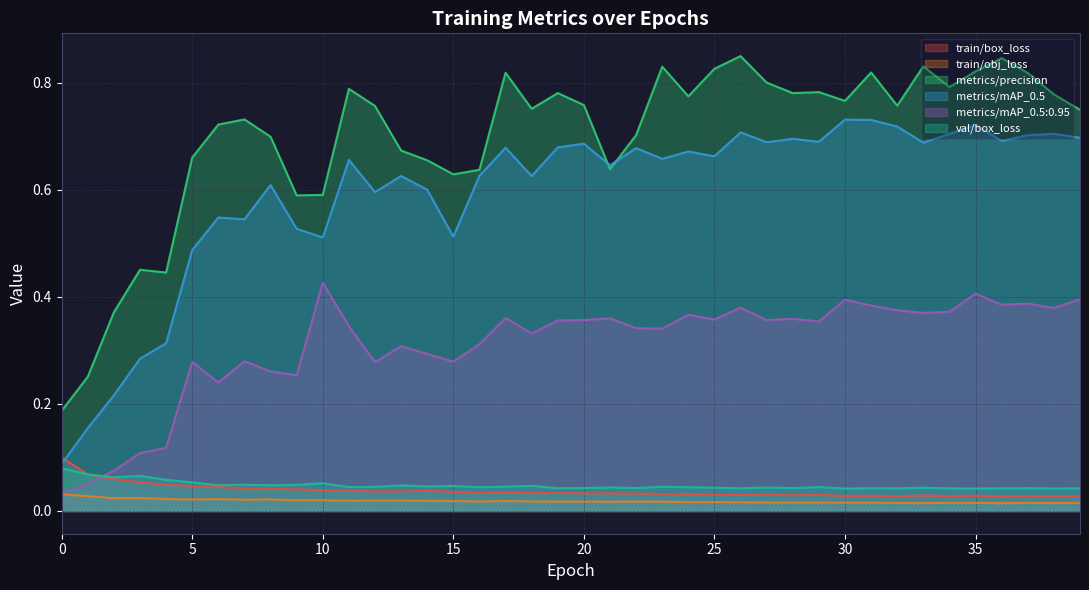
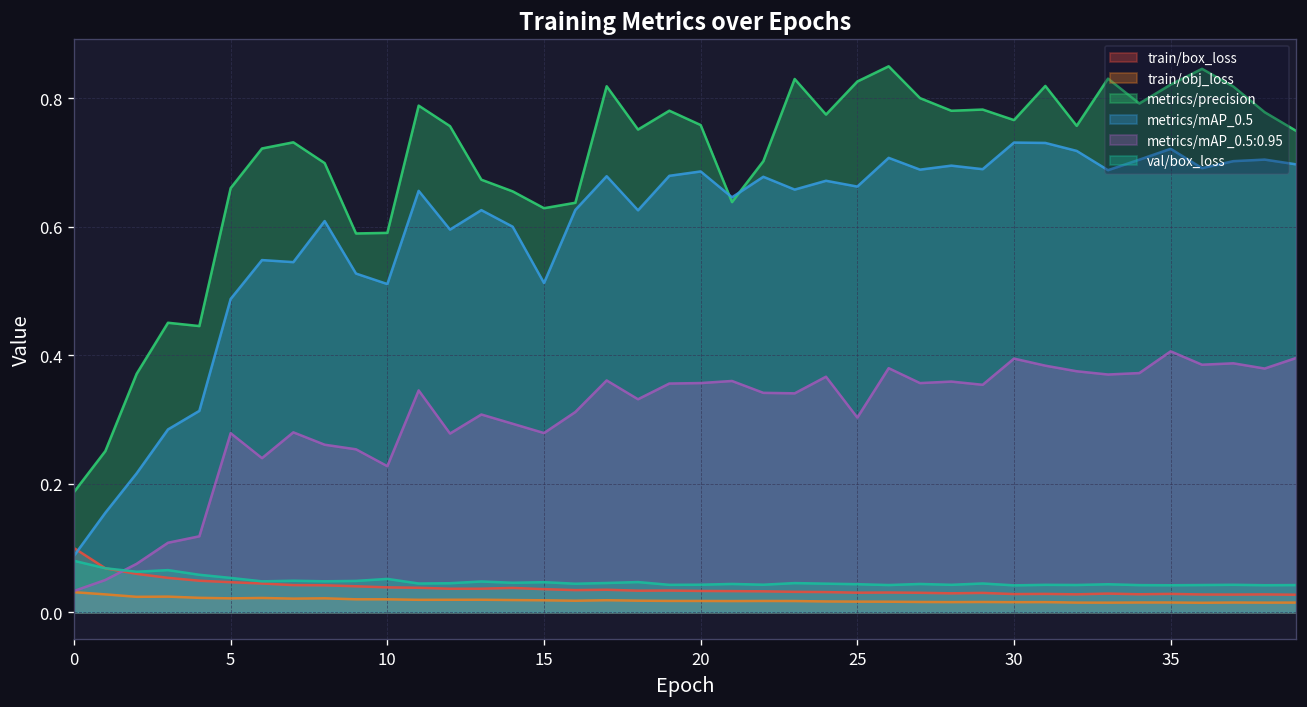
  {
    "metrics/mAP_0.5:0.95": {
      "5": 0.28,
-     "10": 0.43,
+     "10": 0.23,
      "15": 0.28,
      "20": 0.36,
-     "25": 0.36,
+     "25": 0.30,
      "30": 0.39,
      "35": 0.41
    }
  }
